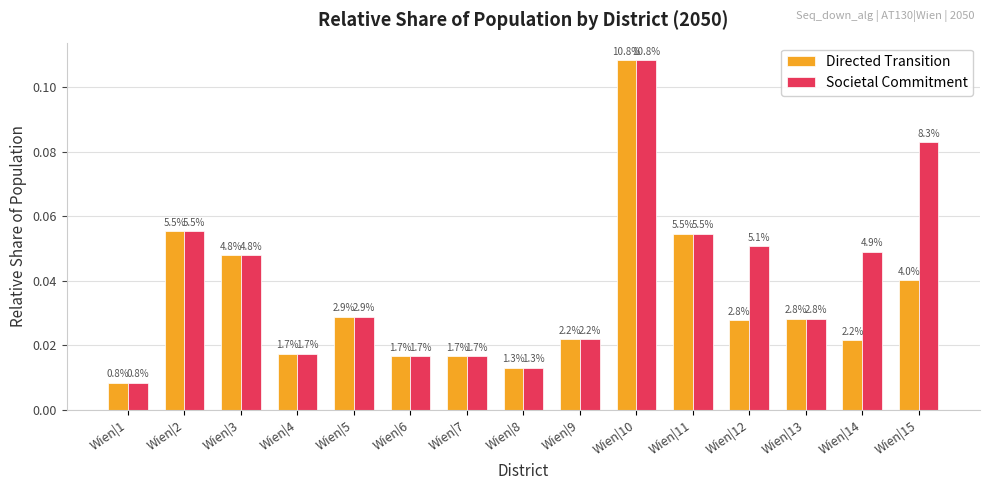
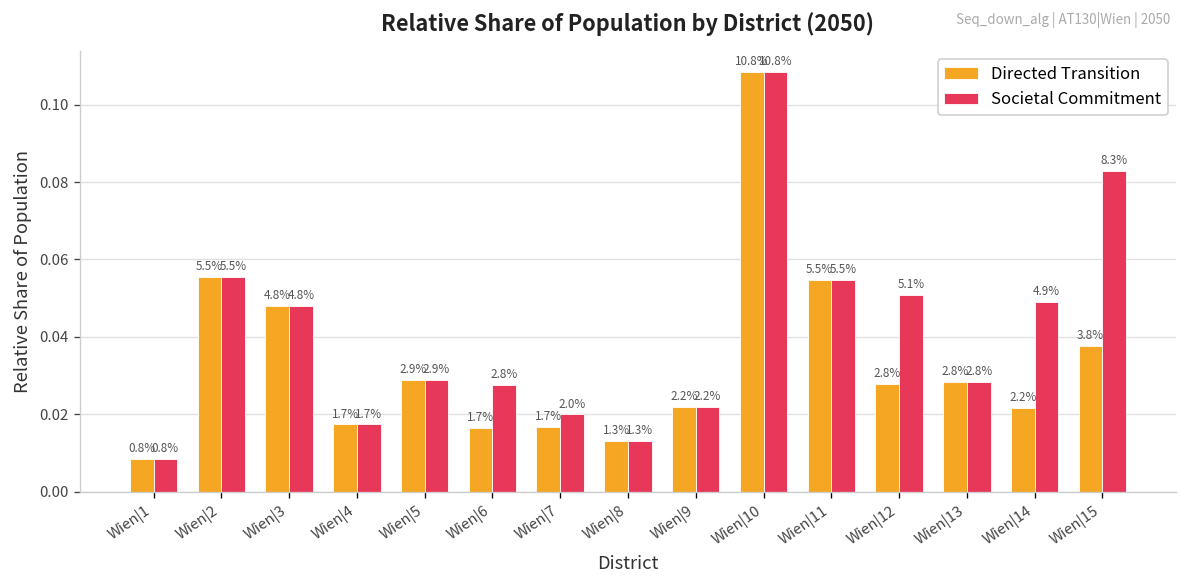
  {
    "Directed Transition": {
      "Wien|1": "0.8%",
      "Wien|2": "5.5%",
      "Wien|3": "4.8%",
      "Wien|4": "1.7%",
      "Wien|5": "2.9%",
      "Wien|6": "1.7%",
      "Wien|7": "1.7%",
      "Wien|8": "1.3%",
      "Wien|9": "2.2%",
      "Wien|11": "5.5%",
      "Wien|12": "2.8%",
      "Wien|13": "2.8%",
      "Wien|14": "2.2%",
-     "Wien|15": "4.0%"
+     "Wien|15": "3.8%"
    },
    "Societal Commitment": {
      "Wien|1": "0.8%",
      "Wien|2": "5.5%",
      "Wien|3": "4.8%",
      "Wien|4": "1.7%",
      "Wien|5": "2.9%",
-     "Wien|6": "1.7%",
-     "Wien|7": "1.7%",
+     "Wien|6": "2.8%",
+     "Wien|7": "2.0%",
      "Wien|8": "1.3%",
      "Wien|9": "2.2%",
      "Wien|11": "5.5%",
      "Wien|12": "5.1%",
      "Wien|13": "2.8%",
      "Wien|14": "4.9%",
      "Wien|15": "8.3%"
    }
  }
